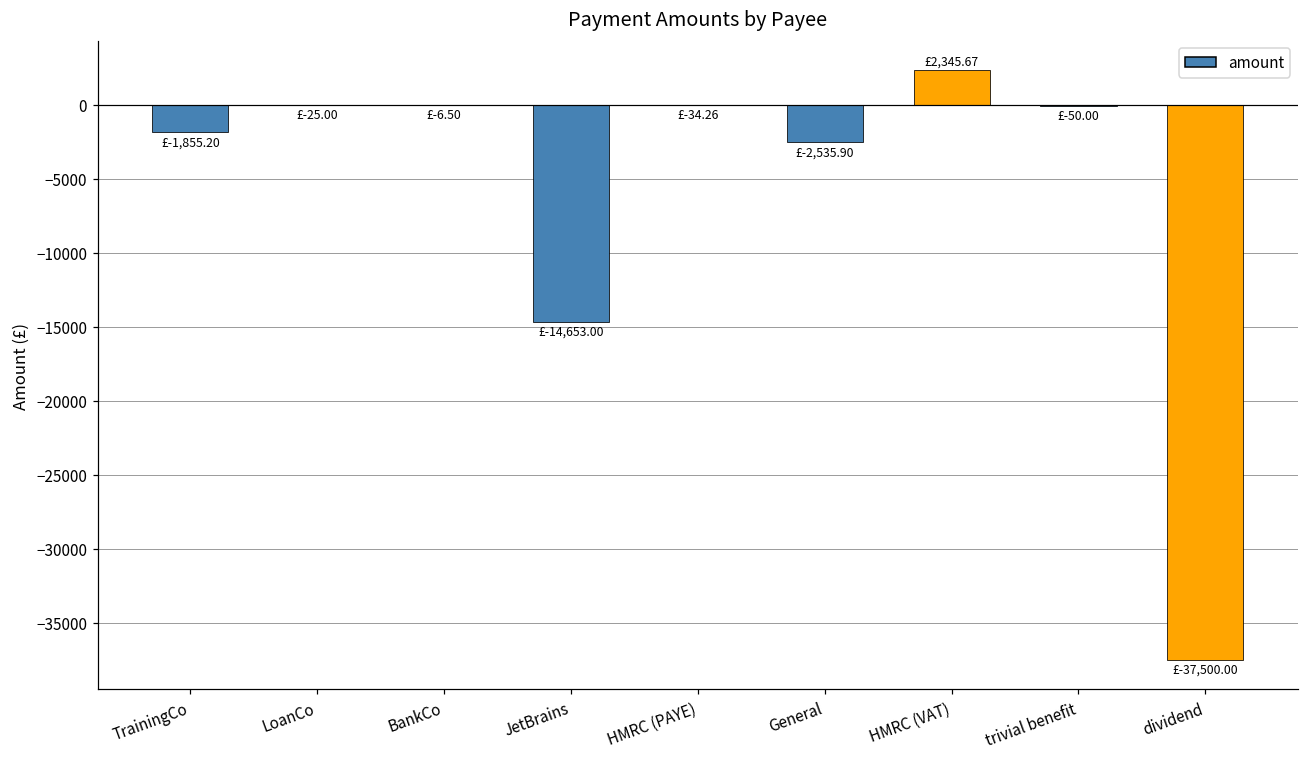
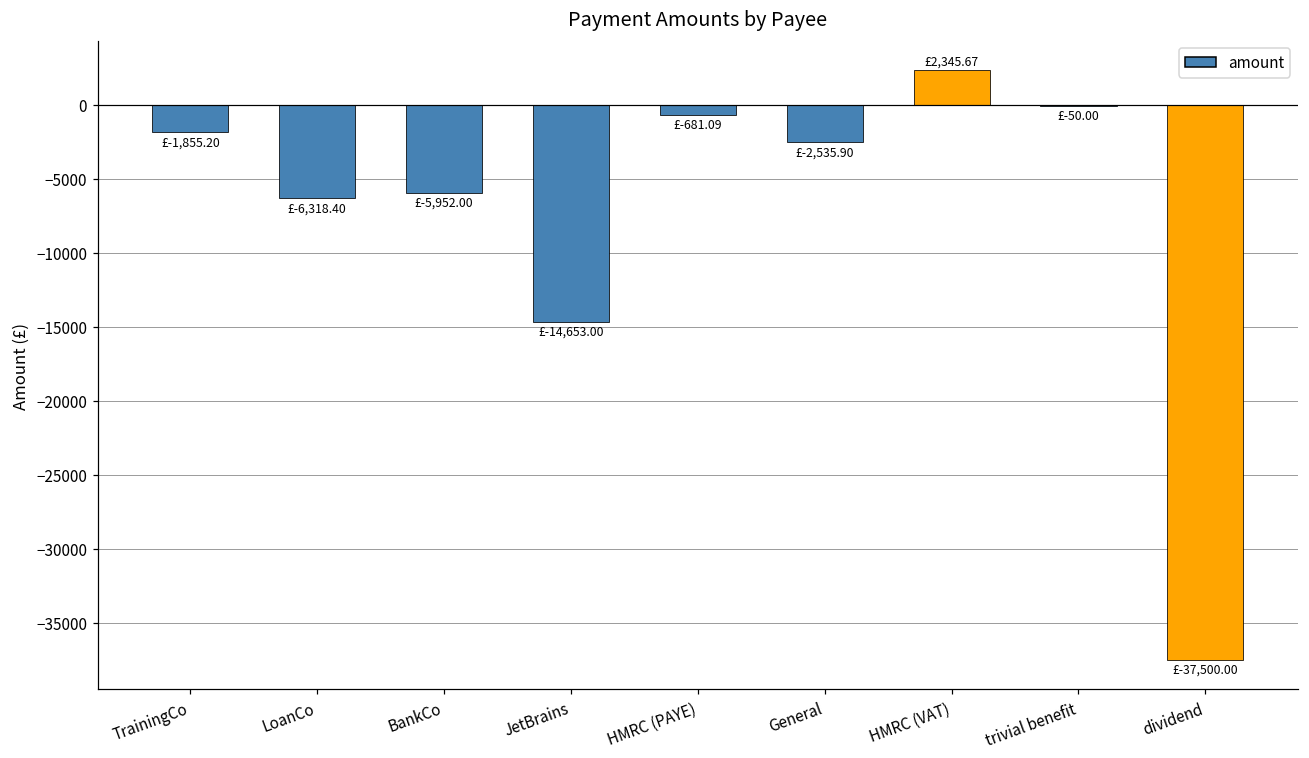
  {
    "TrainingCo": "£-1,855.20",
-   "LoanCo": "£-25.00",
-   "BankCo": "£-6.50",
+   "LoanCo": "£-6,318.40",
+   "BankCo": "£-5,952.00",
    "JetBrains": "£-14,653.00",
-   "HMRC (PAYE)": "£-34.26",
+   "HMRC (PAYE)": "£-681.09",
    "General": "£-2,535.90",
    "HMRC (VAT)": "£2,345.67",
    "trivial benefit": "£-50.00",
    "dividend": "£-37,500.00"
  }
